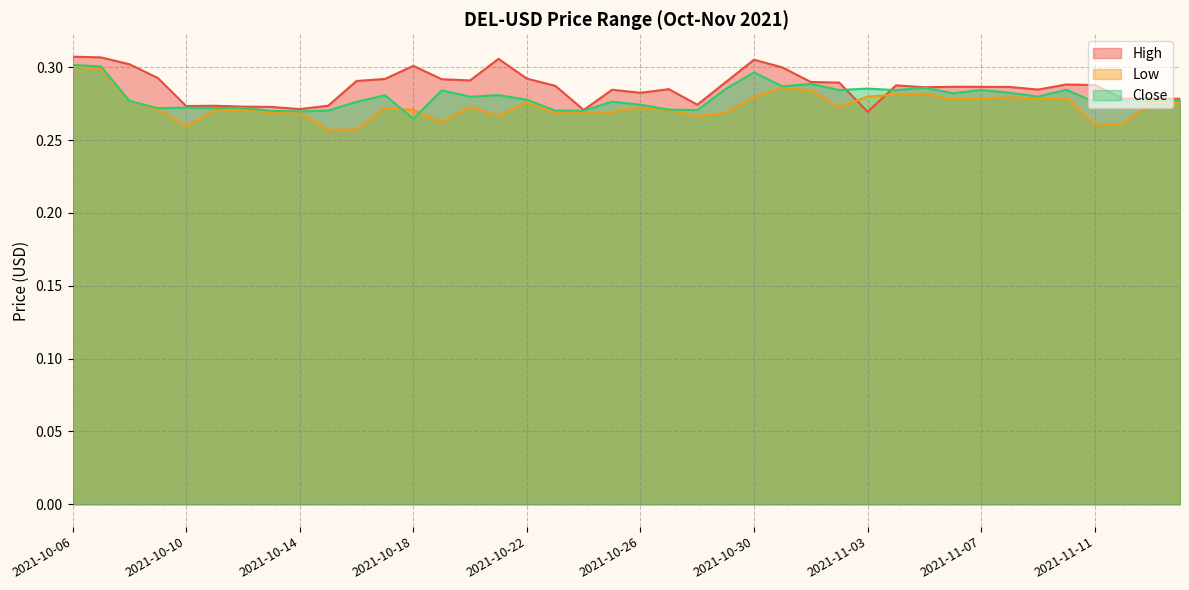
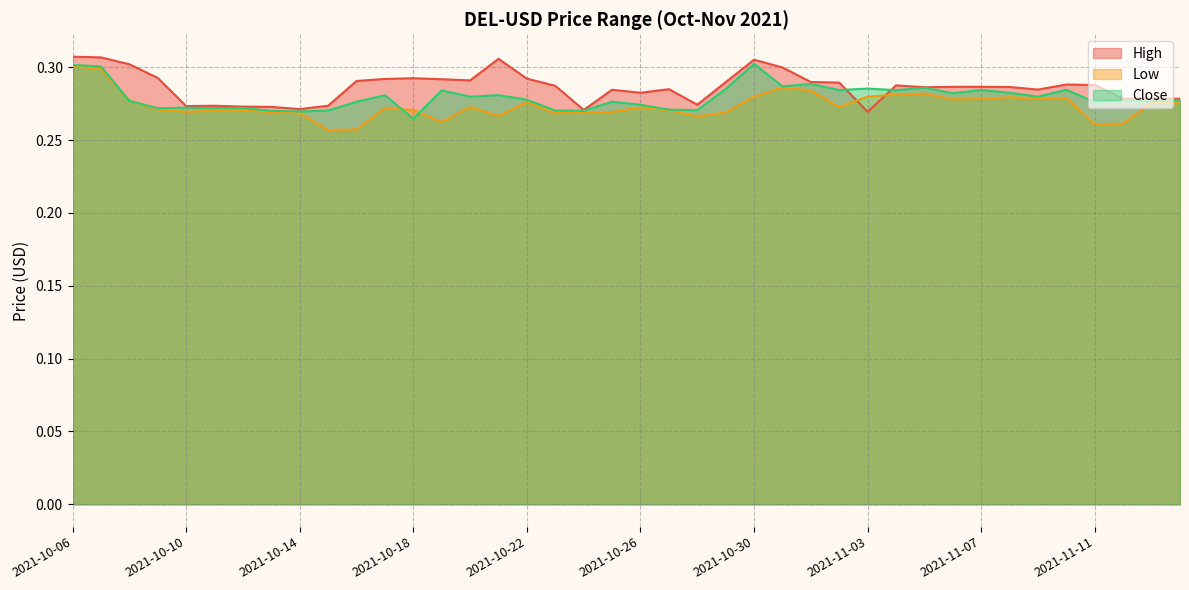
  {
    "High": {
      "2021-10-06": 0.307,
-     "2021-10-18": 0.301,
+     "2021-10-18": 0.293,
      "2021-10-22": 0.292,
      "2021-10-26": 0.283,
      "2021-10-30": 0.305,
      "2021-11-03": 0.269,
      "2021-11-07": 0.287
    },
    "Low": {
-     "2021-10-10": 0.260,
+     "2021-10-10": 0.270,
      "2021-10-18": 0.271,
      "2021-10-26": 0.272,
      "2021-10-30": 0.280,
      "2021-11-03": 0.280,
      "2021-11-07": 0.278,
      "2021-11-11": 0.261
    },
    "Close": {
      "2021-10-18": 0.265,
      "2021-10-26": 0.274,
-     "2021-10-30": 0.297,
+     "2021-10-30": 0.302,
      "2021-11-03": 0.285,
      "2021-11-07": 0.284
    }
  }
